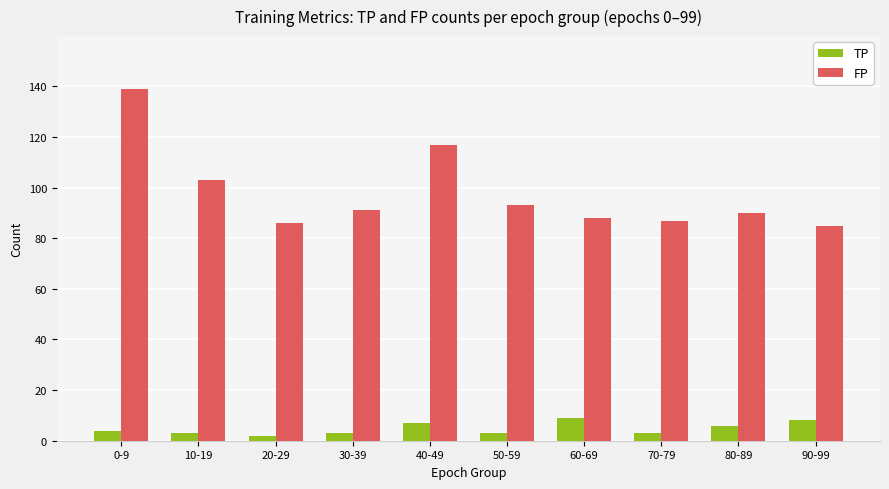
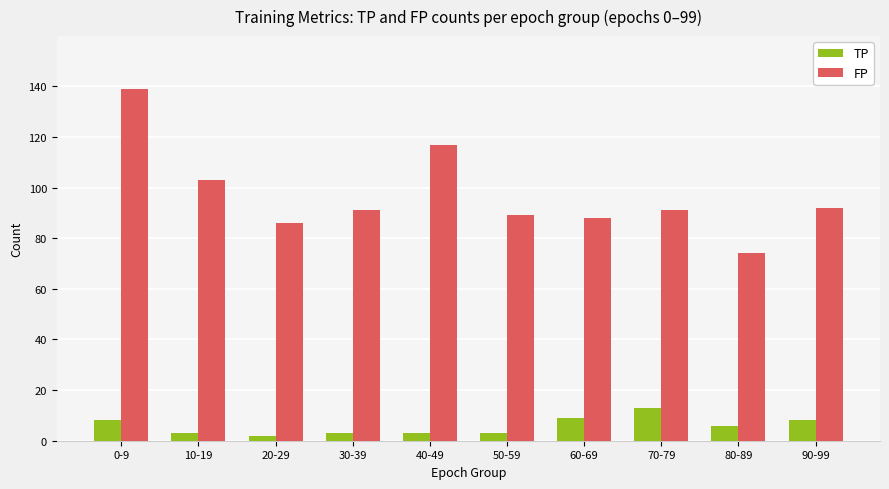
  {
    "TP": {
-     "0-9": 4,
+     "0-9": 8,
      "10-19": 3,
      "20-29": 2,
      "30-39": 3,
-     "40-49": 7,
+     "40-49": 3,
      "50-59": 3,
      "60-69": 9,
-     "70-79": 3,
+     "70-79": 13,
      "80-89": 6,
      "90-99": 8
    },
    "FP": {
      "0-9": 139,
      "10-19": 103,
      "20-29": 86,
      "30-39": 91,
      "40-49": 117,
-     "50-59": 93,
+     "50-59": 89,
      "60-69": 88,
-     "70-79": 87,
-     "80-89": 90,
-     "90-99": 85
+     "70-79": 91,
+     "80-89": 74,
+     "90-99": 92
    }
  }
